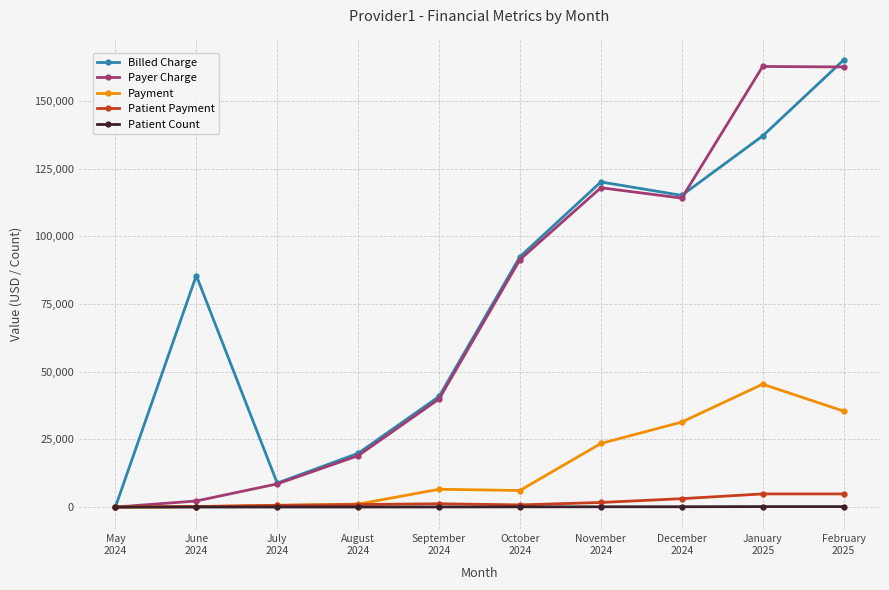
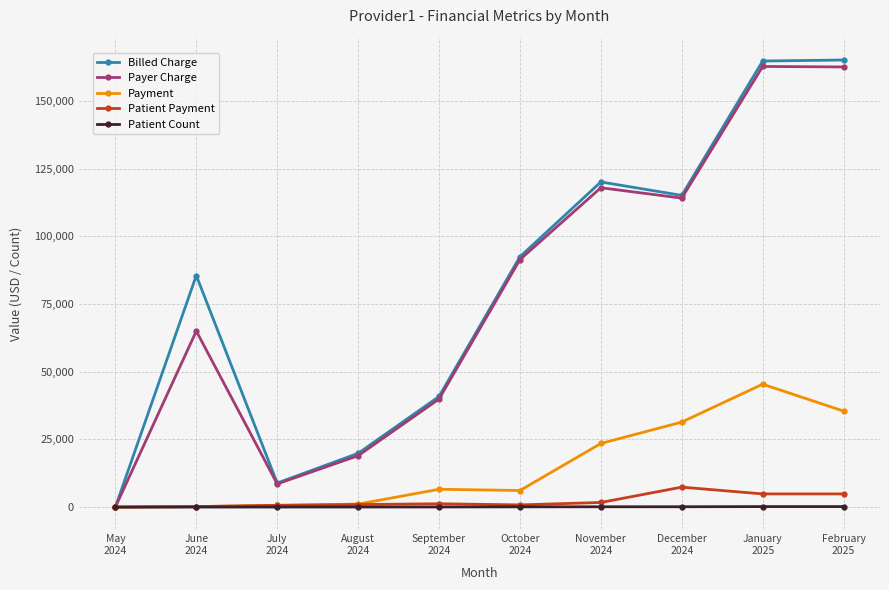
  {
    "Billed Charge": {
      "June 2024": "86,000",
      "October 2024": "92,000",
      "November 2024": "120,000",
      "December 2024": "115,000",
-     "January 2025": "137,000",
+     "January 2025": "165,000",
      "February 2025": "165,000"
    },
    "Payer Charge": {
-     "June 2024": "2,000",
+     "June 2024": "65,000",
      "October 2024": "91,000",
      "November 2024": "118,000",
      "December 2024": "114,000",
      "January 2025": "163,000",
      "February 2025": "163,000"
    },
    "Payment": {
      "September 2024": "7,000",
      "October 2024": "6,000",
      "November 2024": "23,000",
      "December 2024": "31,000",
      "January 2025": "45,000",
      "February 2025": "35,000"
    },
    "Patient Payment": {
      "September 2024": "1,000",
      "November 2024": "2,000",
-     "December 2024": "3,000",
+     "December 2024": "7,000",
      "January 2025": "5,000",
      "February 2025": "5,000"
    },
    "Patient Count": {
      "September 2024": "0",
      "November 2024": "0",
      "December 2024": "0",
      "January 2025": "0",
      "February 2025": "0"
    }
  }
